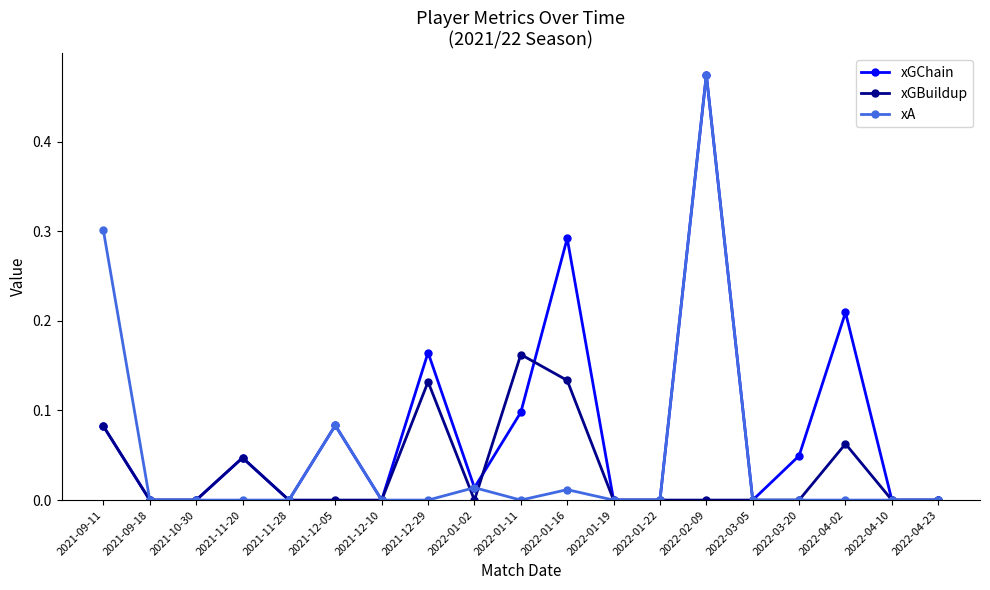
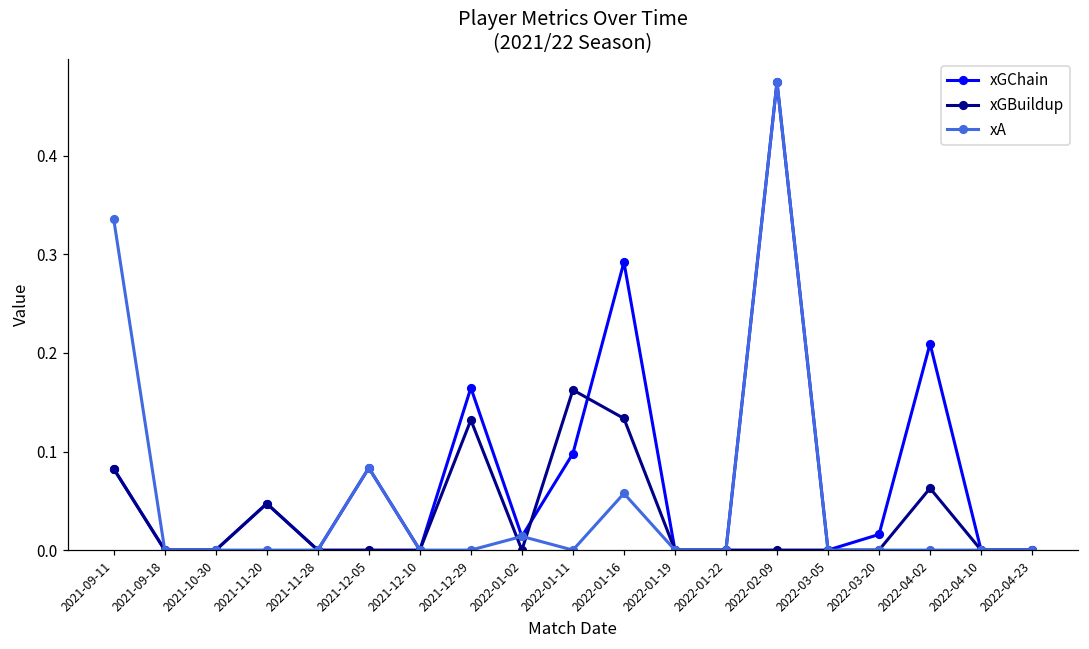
  {
    "xGChain": {
      "2021-12-29": 0.16,
      "2022-01-11": 0.10,
      "2022-01-16": 0.29,
-     "2022-03-20": 0.05,
+     "2022-03-20": 0.02,
      "2022-04-02": 0.21
    },
    "xGBuildup": {
      "2021-12-05": 0.00,
      "2021-12-29": 0.13,
      "2022-01-02": 0.00,
      "2022-01-11": 0.16,
      "2022-01-16": 0.13,
      "2022-02-09": 0.00,
      "2022-04-02": 0.06
    },
    "xA": {
-     "2021-09-11": 0.30,
+     "2021-09-11": 0.34,
      "2021-11-20": 0.00,
      "2021-12-29": 0.00,
      "2022-01-11": 0.00,
-     "2022-01-16": 0.01,
+     "2022-01-16": 0.06,
      "2022-04-02": 0.00
    }
  }
